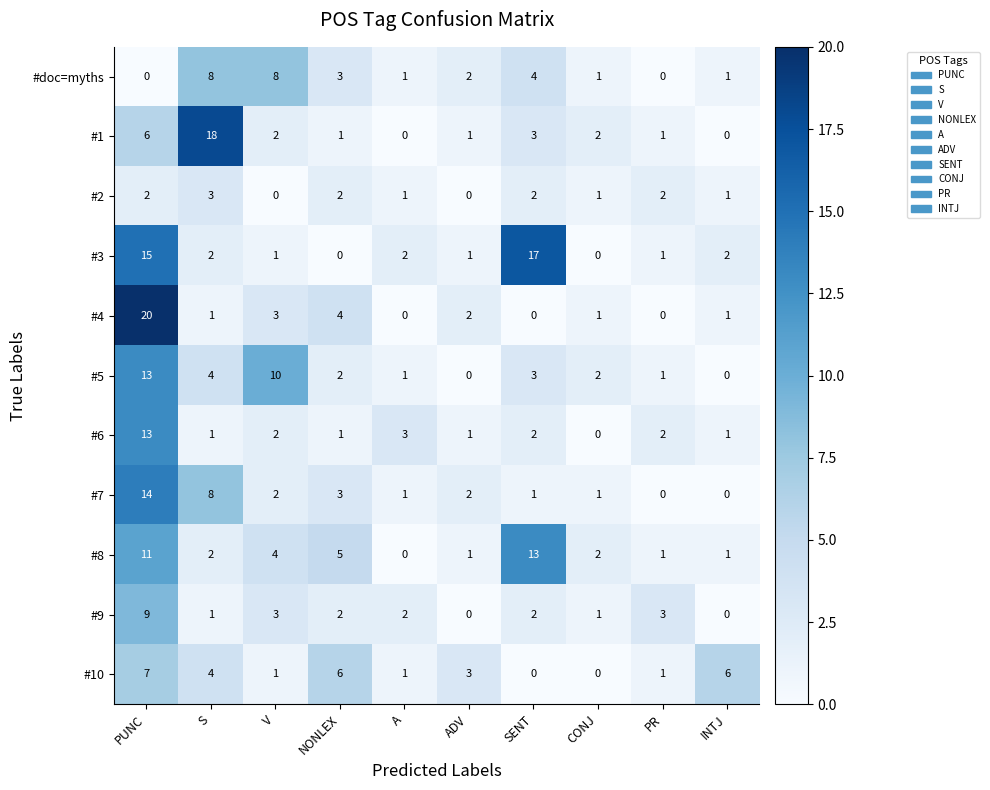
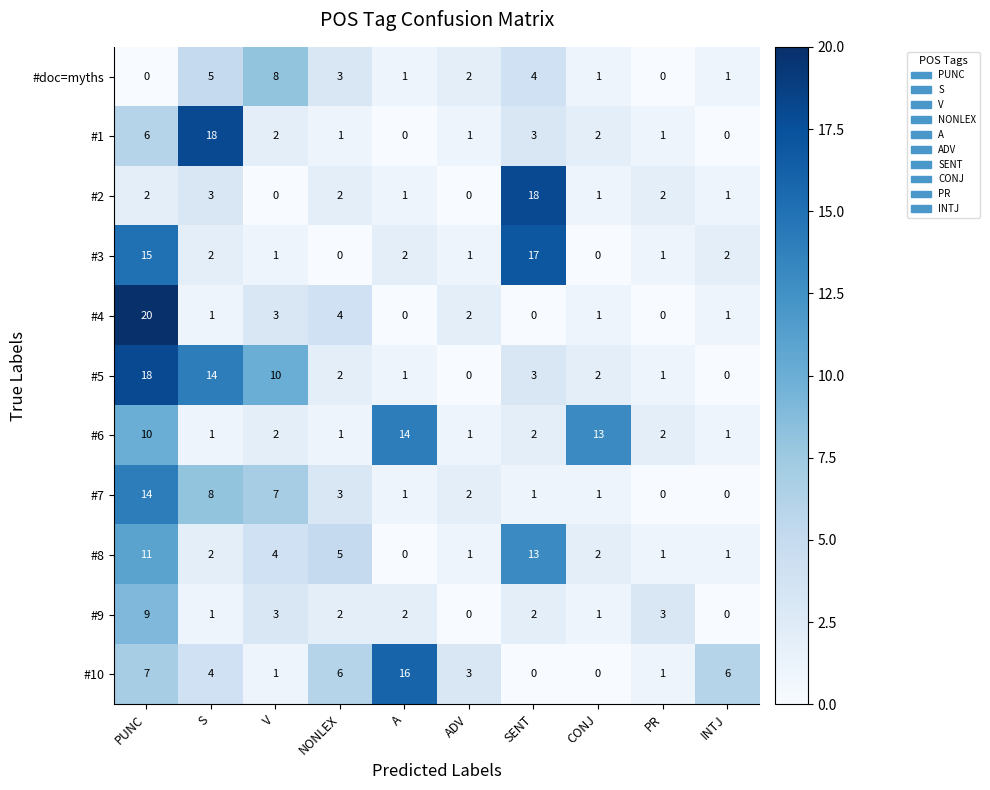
  {
    "#doc=myths": {
      "PUNC": 0,
-     "S": 8,
+     "S": 5,
      "V": 8,
      "NONLEX": 3,
      "A": 1,
      "ADV": 2,
      "SENT": 4,
      "CONJ": 1,
      "PR": 0,
      "INTJ": 1
    },
    "#1": {
      "PUNC": 6,
      "S": 18,
      "V": 2,
      "NONLEX": 1,
      "A": 0,
      "ADV": 1,
      "SENT": 3,
      "CONJ": 2,
      "PR": 1,
      "INTJ": 0
    },
    "#2": {
      "PUNC": 2,
      "S": 3,
      "V": 0,
      "NONLEX": 2,
      "A": 1,
      "ADV": 0,
-     "SENT": 2,
+     "SENT": 18,
      "CONJ": 1,
      "PR": 2,
      "INTJ": 1
    },
    "#3": {
      "PUNC": 15,
      "S": 2,
      "V": 1,
      "NONLEX": 0,
      "A": 2,
      "ADV": 1,
      "SENT": 17,
      "CONJ": 0,
      "PR": 1,
      "INTJ": 2
    },
    "#4": {
      "PUNC": 20,
      "S": 1,
      "V": 3,
      "NONLEX": 4,
      "A": 0,
      "ADV": 2,
      "SENT": 0,
      "CONJ": 1,
      "PR": 0,
      "INTJ": 1
    },
    "#5": {
-     "PUNC": 13,
-     "S": 4,
+     "PUNC": 18,
+     "S": 14,
      "V": 10,
      "NONLEX": 2,
      "A": 1,
      "ADV": 0,
      "SENT": 3,
      "CONJ": 2,
      "PR": 1,
      "INTJ": 0
    },
    "#6": {
-     "PUNC": 13,
+     "PUNC": 10,
      "S": 1,
      "V": 2,
      "NONLEX": 1,
-     "A": 3,
+     "A": 14,
      "ADV": 1,
      "SENT": 2,
-     "CONJ": 0,
+     "CONJ": 13,
      "PR": 2,
      "INTJ": 1
    },
    "#7": {
      "PUNC": 14,
      "S": 8,
-     "V": 2,
+     "V": 7,
      "NONLEX": 3,
      "A": 1,
      "ADV": 2,
      "SENT": 1,
      "CONJ": 1,
      "PR": 0,
      "INTJ": 0
    },
    "#8": {
      "PUNC": 11,
      "S": 2,
      "V": 4,
      "NONLEX": 5,
      "A": 0,
      "ADV": 1,
      "SENT": 13,
      "CONJ": 2,
      "PR": 1,
      "INTJ": 1
    },
    "#9": {
      "PUNC": 9,
      "S": 1,
      "V": 3,
      "NONLEX": 2,
      "A": 2,
      "ADV": 0,
      "SENT": 2,
      "CONJ": 1,
      "PR": 3,
      "INTJ": 0
    },
    "#10": {
      "PUNC": 7,
      "S": 4,
      "V": 1,
      "NONLEX": 6,
-     "A": 1,
+     "A": 16,
      "ADV": 3,
      "SENT": 0,
      "CONJ": 0,
      "PR": 1,
      "INTJ": 6
    }
  }
